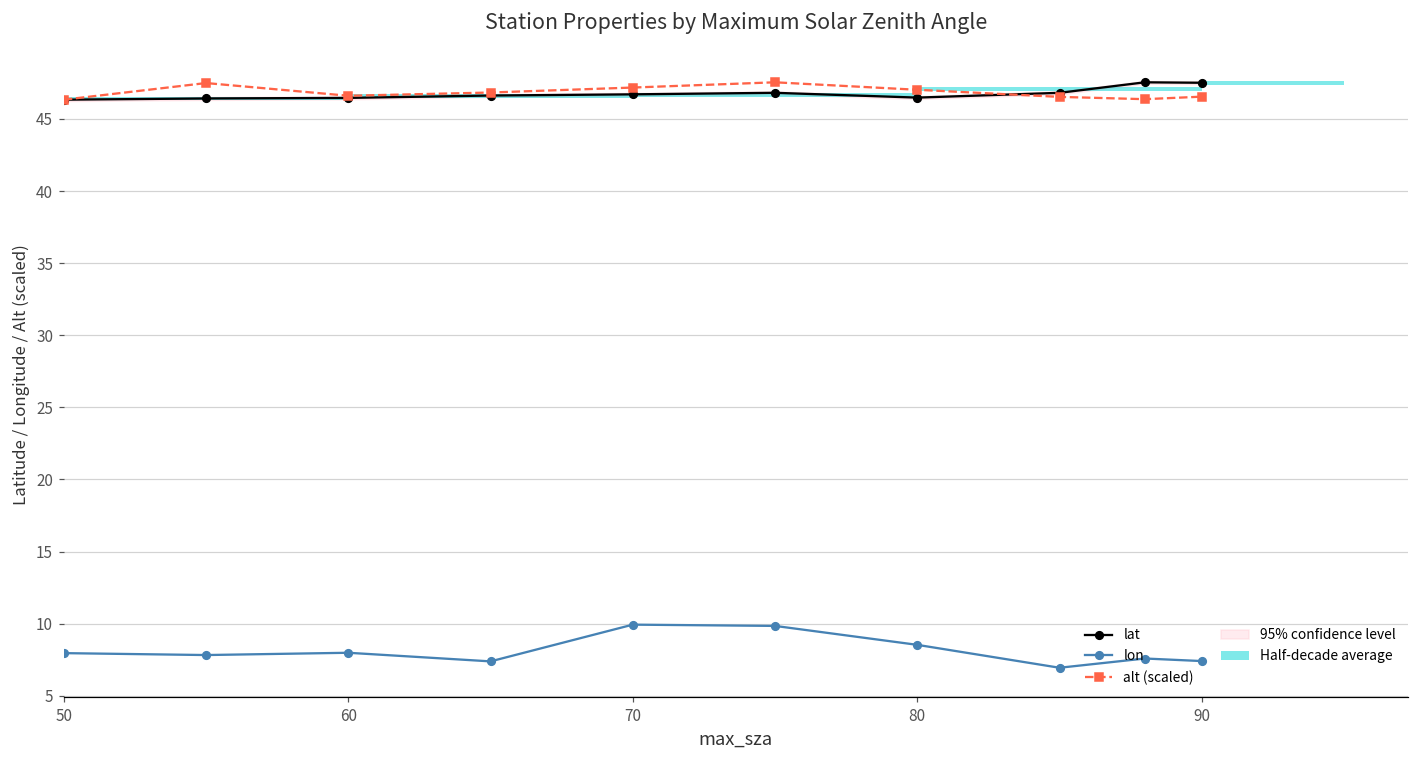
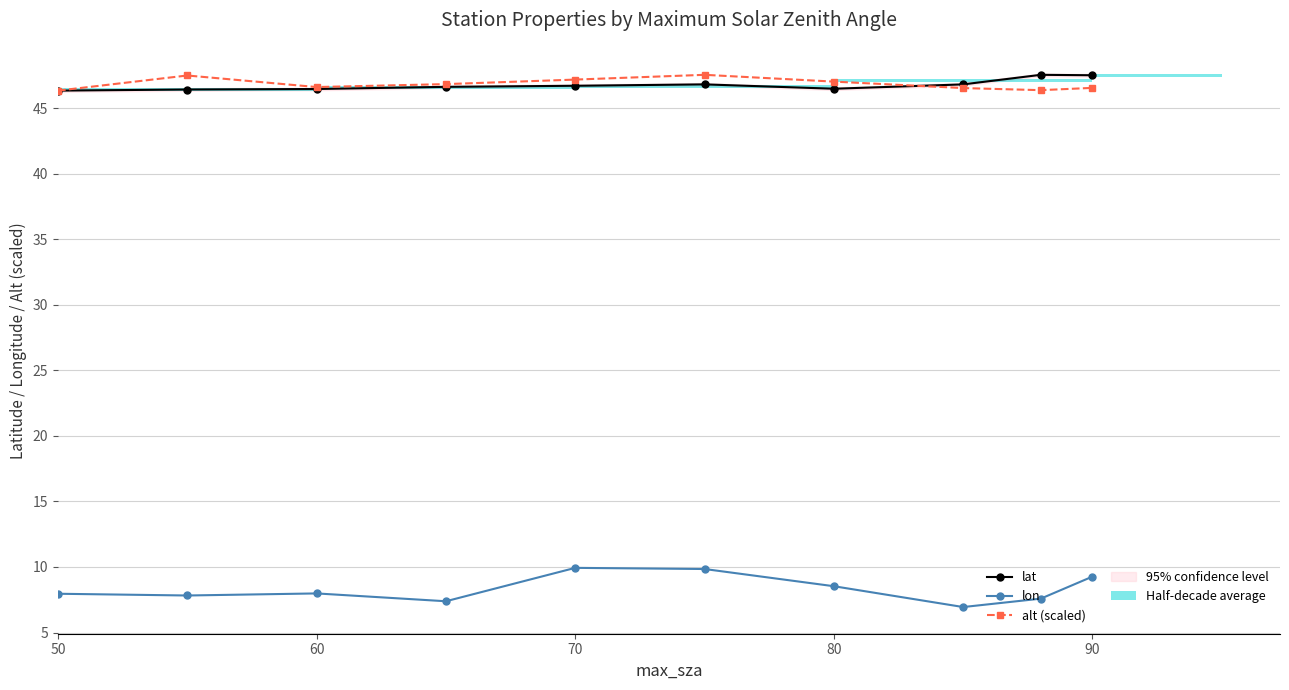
  {
    "lon": {
      "50": 8.0,
      "60": 8.0,
      "70": 9.9,
      "80": 8.5,
-     "90": 7.4
+     "90": 9.3
    },
    "alt (scaled)": {
      "70": 47.2,
      "80": 47.0,
      "90": 46.5
    }
  }
